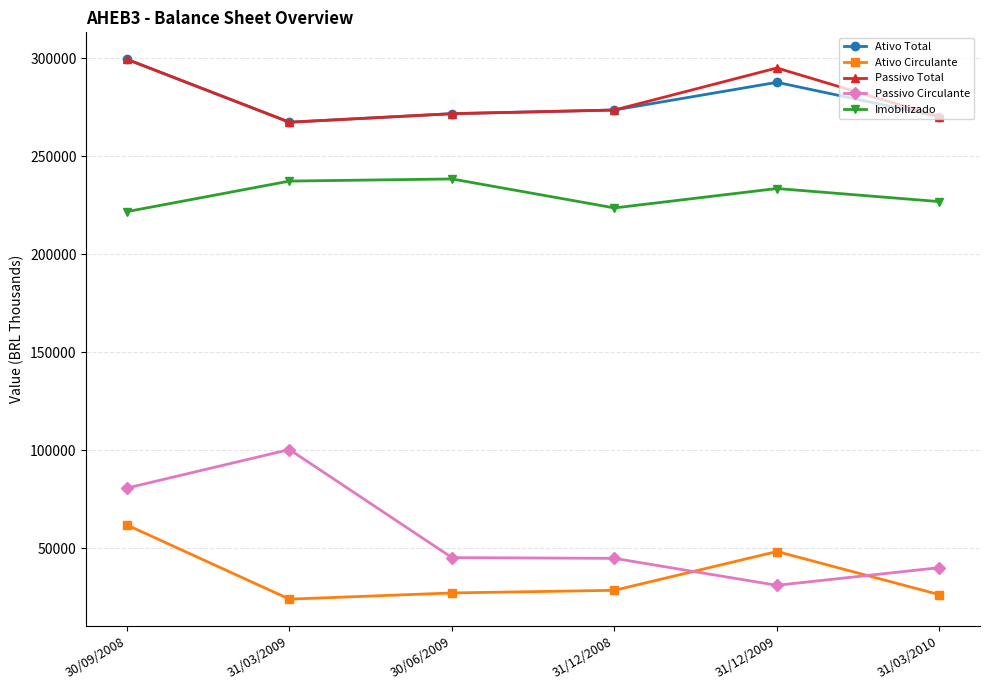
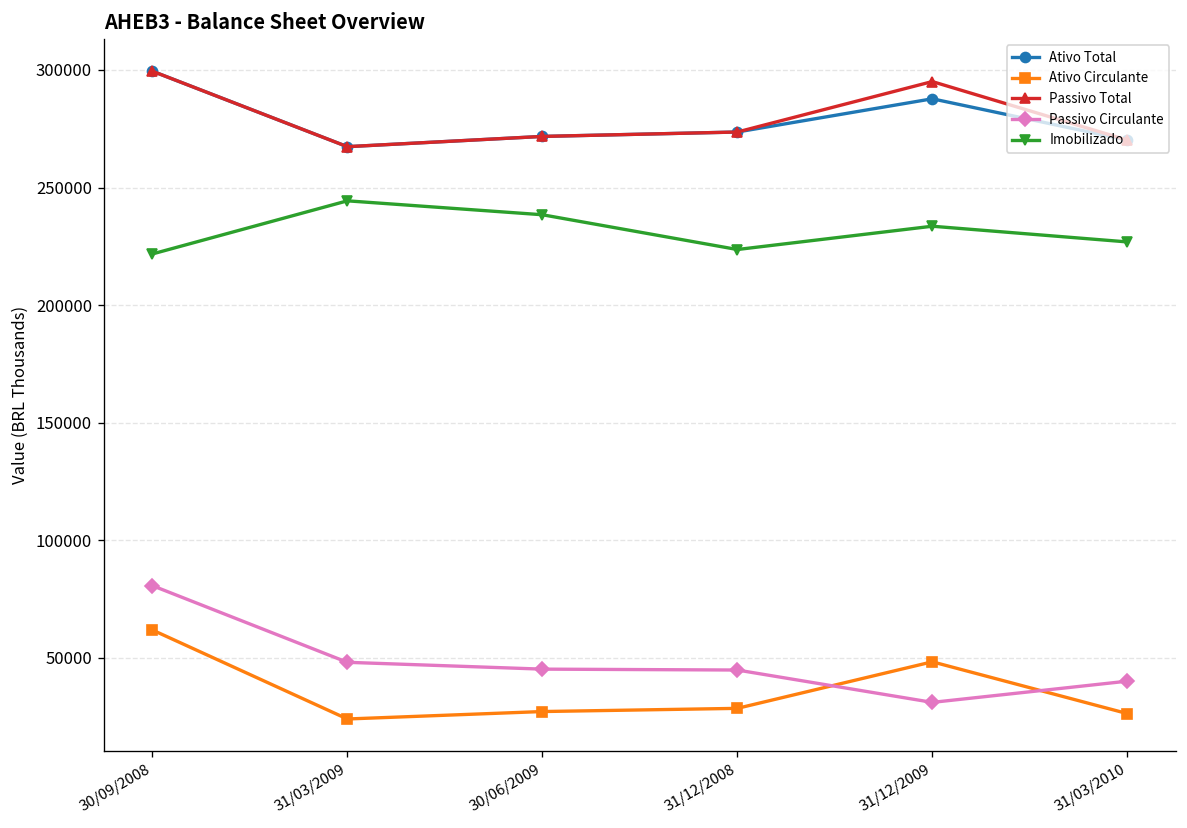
  {
    "Ativo Total": {
      "31/12/2009": 288000
    },
    "Ativo Circulante": {
      "30/09/2008": 62000,
      "31/03/2009": 24000,
      "30/06/2009": 27000,
      "31/12/2008": 29000,
      "31/12/2009": 48000,
      "31/03/2010": 26000
    },
    "Passivo Total": {
      "31/12/2009": 295000
    },
    "Passivo Circulante": {
      "30/09/2008": 81000,
-     "31/03/2009": 100000,
+     "31/03/2009": 48000,
      "30/06/2009": 45000,
      "31/12/2008": 45000,
      "31/12/2009": 31000,
      "31/03/2010": 40000
    },
    "Imobilizado": {
      "30/09/2008": 222000,
-     "31/03/2009": 237000,
+     "31/03/2009": 244000,
      "30/06/2009": 238000,
      "31/12/2008": 224000,
      "31/12/2009": 234000,
      "31/03/2010": 227000
    }
  }
